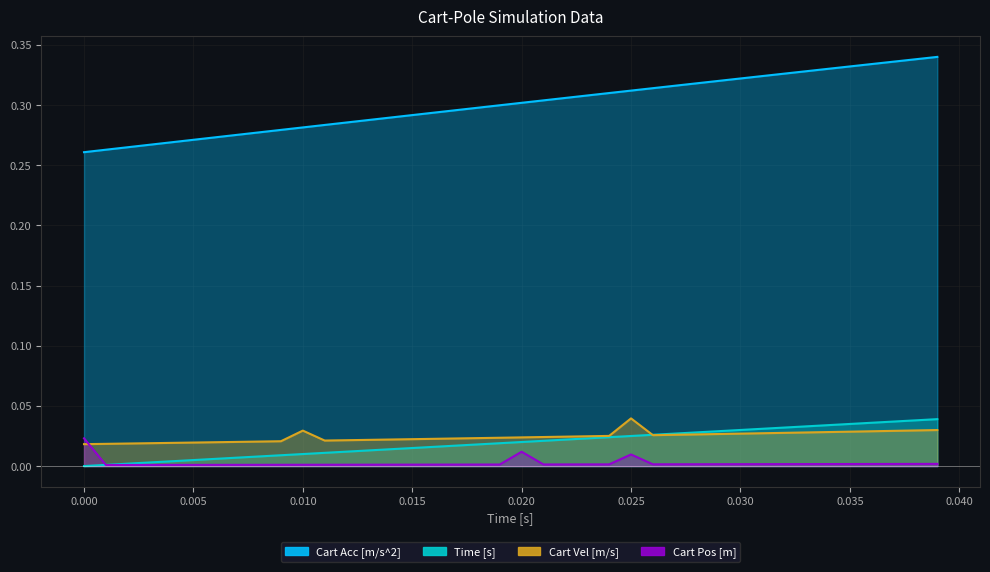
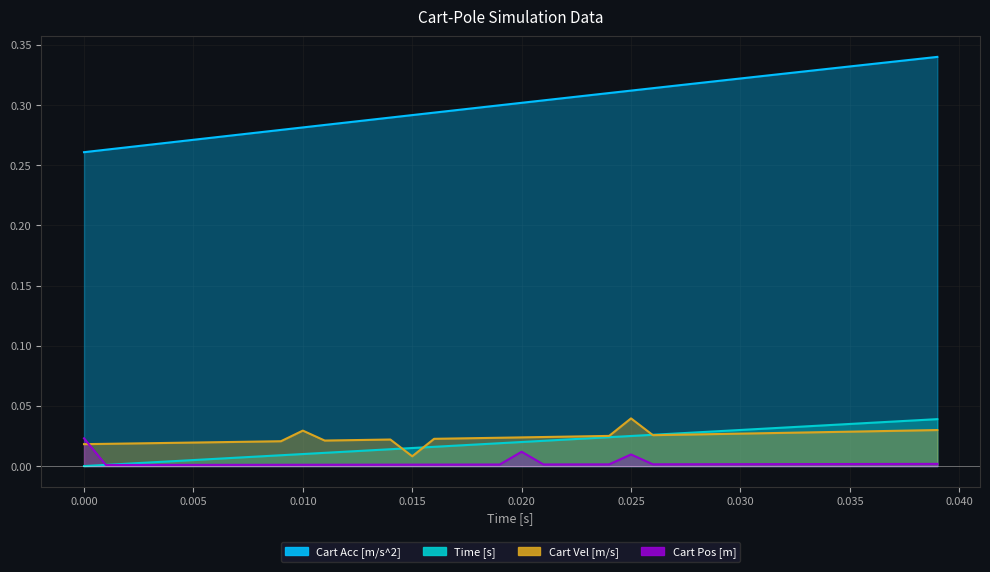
  {
    "Cart Vel [m/s]": {
      "0.000": 0.018,
      "0.005": 0.020,
      "0.010": 0.029,
-     "0.015": 0.022,
+     "0.015": 0.008,
      "0.020": 0.024,
      "0.025": 0.040,
      "0.030": 0.027,
      "0.035": 0.029
    },
    "Cart Pos [m]": {
      "0.000": 0.023,
      "0.005": 0.001,
      "0.010": 0.001,
      "0.015": 0.001,
      "0.020": 0.012,
      "0.025": 0.010,
      "0.030": 0.002,
      "0.035": 0.002
    }
  }
